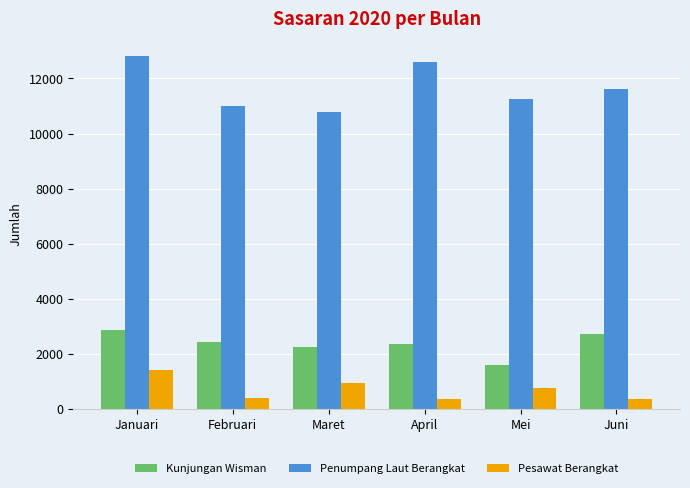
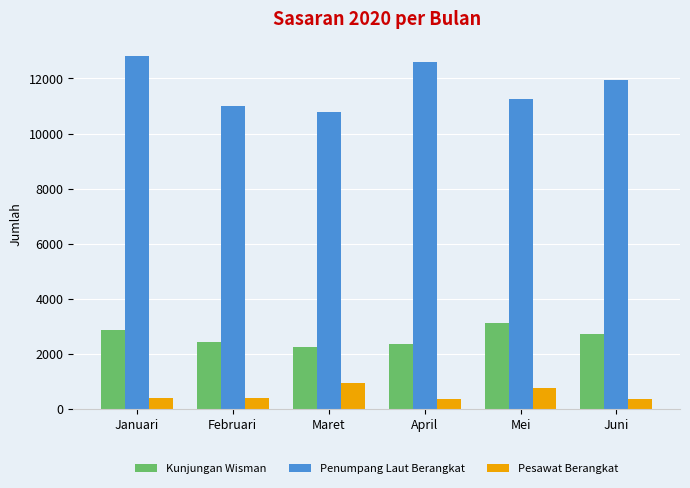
  {
    "Kunjungan Wisman": {
      "Januari": 2900,
      "Februari": 2400,
      "Maret": 2200,
      "April": 2400,
-     "Mei": 1600,
+     "Mei": 3100,
      "Juni": 2700
    },
    "Penumpang Laut Berangkat": {
      "Januari": 12800,
      "Februari": 11000,
      "Maret": 10800,
      "April": 12600,
      "Mei": 11300,
-     "Juni": 11600
+     "Juni": 12000
    },
    "Pesawat Berangkat": {
-     "Januari": 1400,
+     "Januari": 400,
      "Februari": 400,
      "Maret": 1000,
      "April": 400,
      "Mei": 800,
      "Juni": 400
    }
  }
